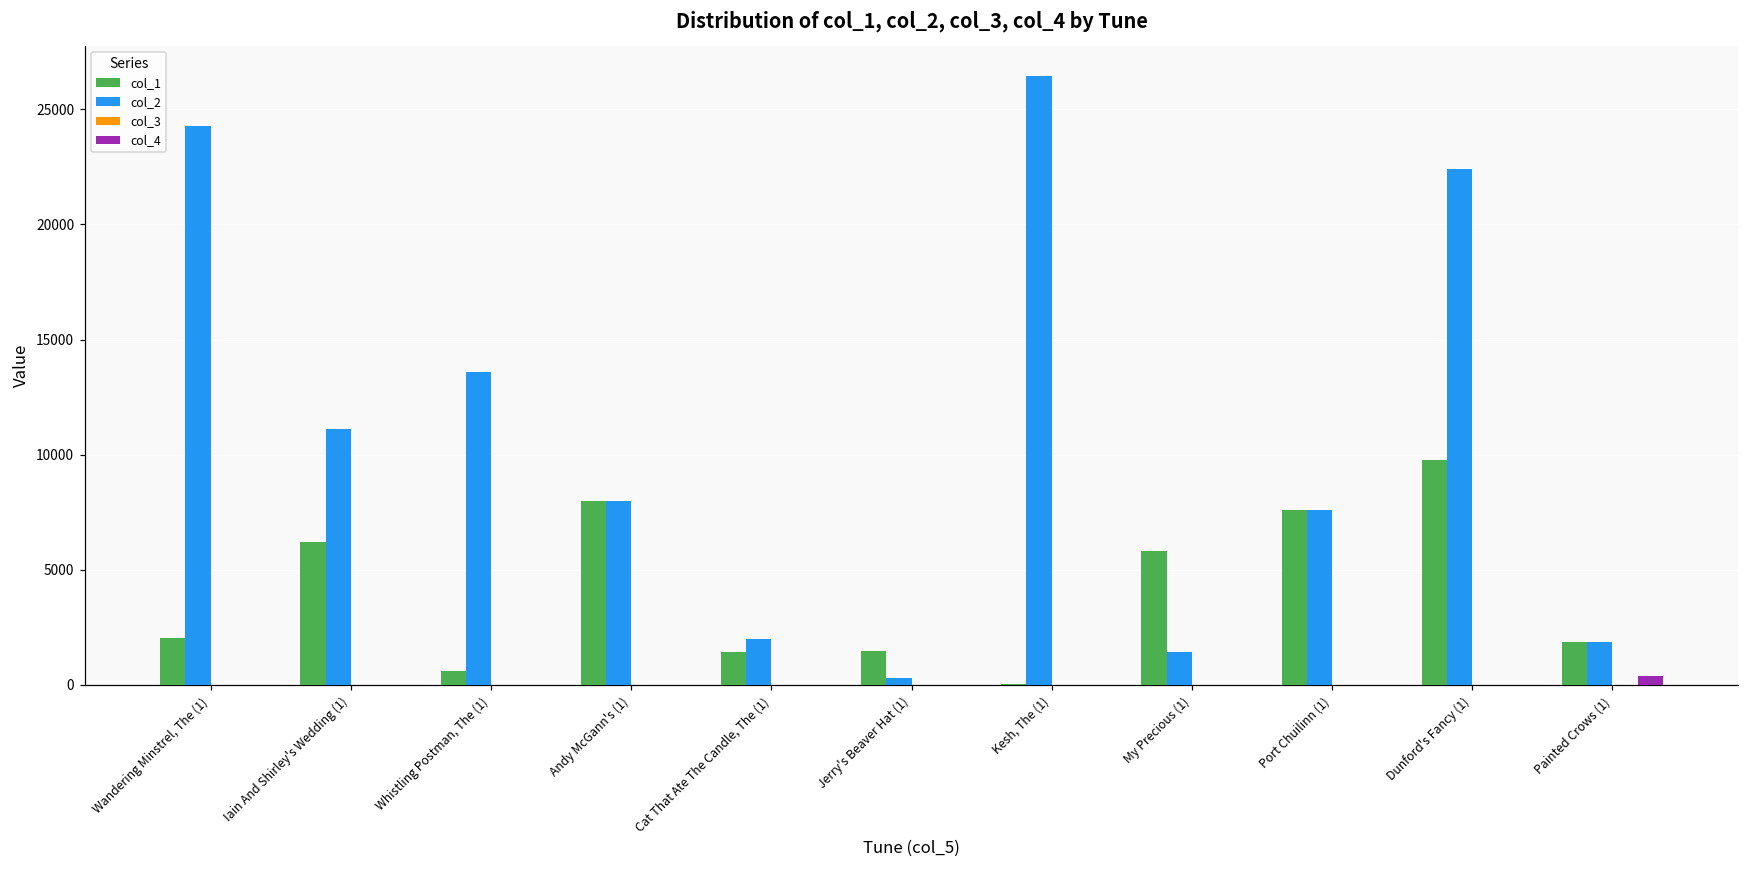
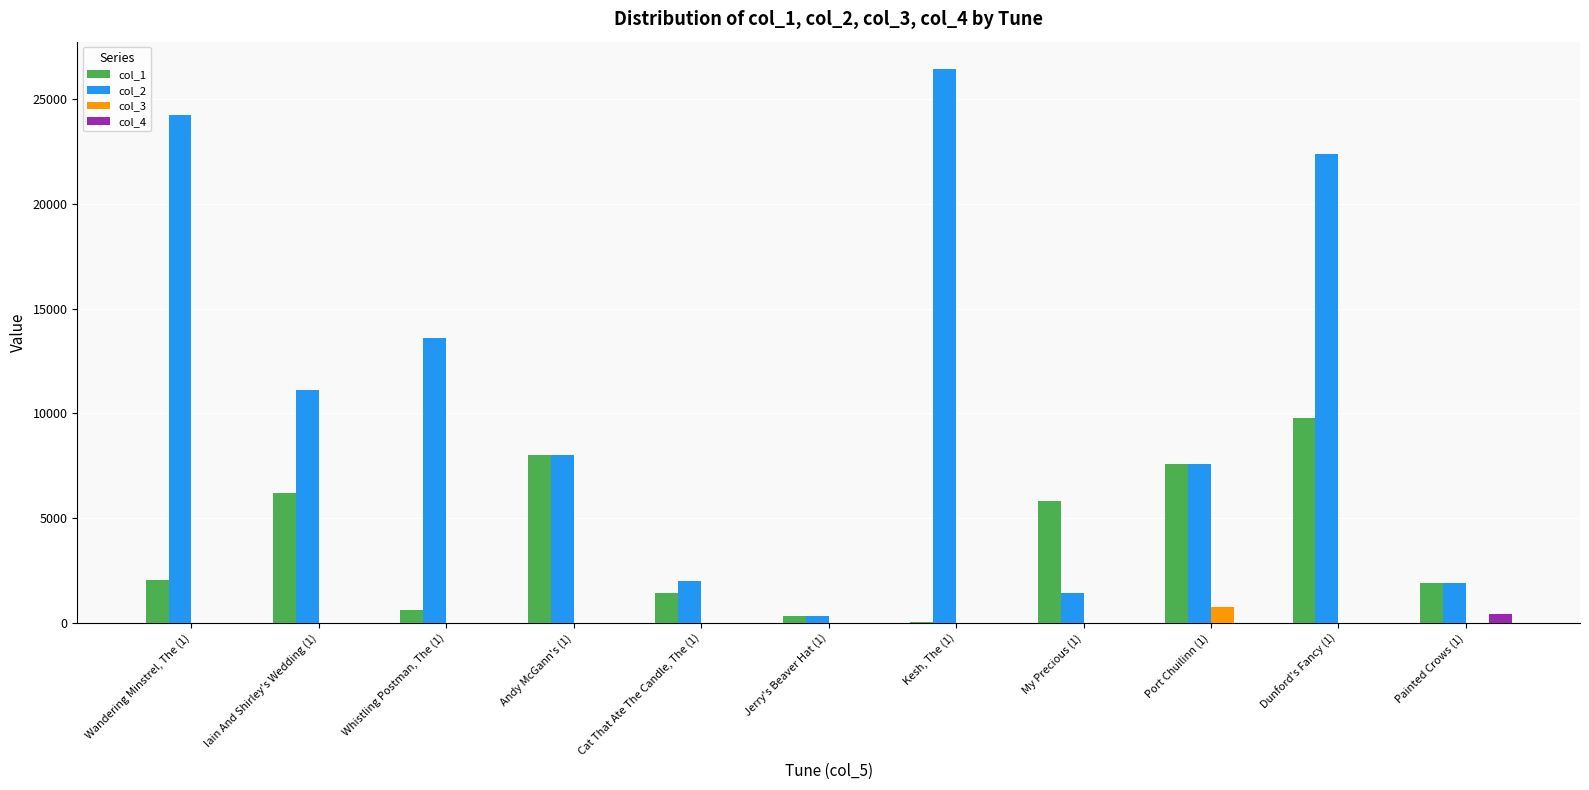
  {
    "col_1": {
      "Wandering Minstrel, The (1)": 2000,
      "Iain And Shirley's Wedding (1)": 6200,
      "Whistling Postman, The (1)": 600,
      "Andy McGann's (1)": 8000,
      "Cat That Ate The Candle, The (1)": 1400,
-     "Jerry's Beaver Hat (1)": 1500,
+     "Jerry's Beaver Hat (1)": 300,
      "My Precious (1)": 5800,
      "Port Chuilinn (1)": 7600,
      "Dunford's Fancy (1)": 9800,
      "Painted Crows (1)": 1900
    },
    "col_2": {
      "Wandering Minstrel, The (1)": 24300,
      "Iain And Shirley's Wedding (1)": 11100,
      "Whistling Postman, The (1)": 13600,
      "Andy McGann's (1)": 8000,
      "Cat That Ate The Candle, The (1)": 2000,
      "Jerry's Beaver Hat (1)": 300,
      "Kesh, The (1)": 26400,
      "My Precious (1)": 1400,
      "Port Chuilinn (1)": 7600,
      "Dunford's Fancy (1)": 22400,
      "Painted Crows (1)": 1900
    },
    "col_3": {
      "Wandering Minstrel, The (1)": 0,
      "Iain And Shirley's Wedding (1)": 0,
      "Whistling Postman, The (1)": 0,
      "Andy McGann's (1)": 0,
      "Jerry's Beaver Hat (1)": 0,
      "My Precious (1)": 0,
-     "Port Chuilinn (1)": 0,
+     "Port Chuilinn (1)": 700,
      "Dunford's Fancy (1)": 0,
      "Painted Crows (1)": 0
    },
    "col_4": {
      "Iain And Shirley's Wedding (1)": 0,
      "Whistling Postman, The (1)": 0,
      "Andy McGann's (1)": 0,
      "Cat That Ate The Candle, The (1)": 0,
      "Jerry's Beaver Hat (1)": 0,
      "Kesh, The (1)": 0,
      "My Precious (1)": 0,
      "Port Chuilinn (1)": 0,
      "Dunford's Fancy (1)": 0,
      "Painted Crows (1)": 400
    }
  }
